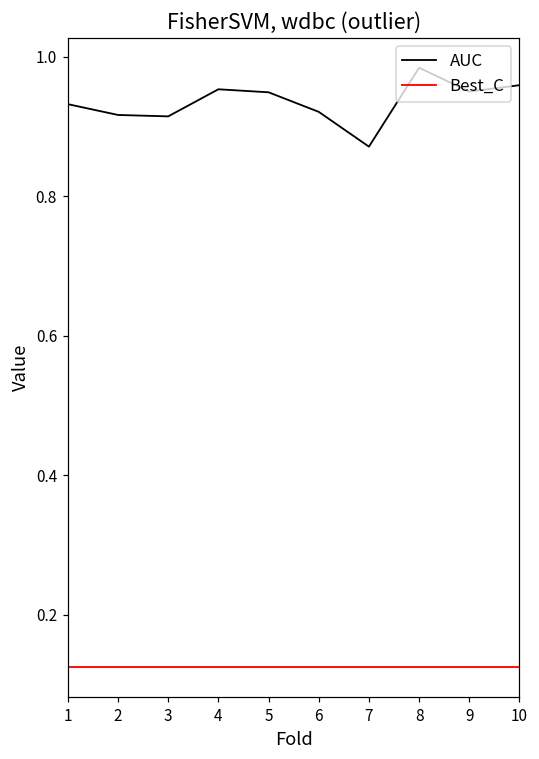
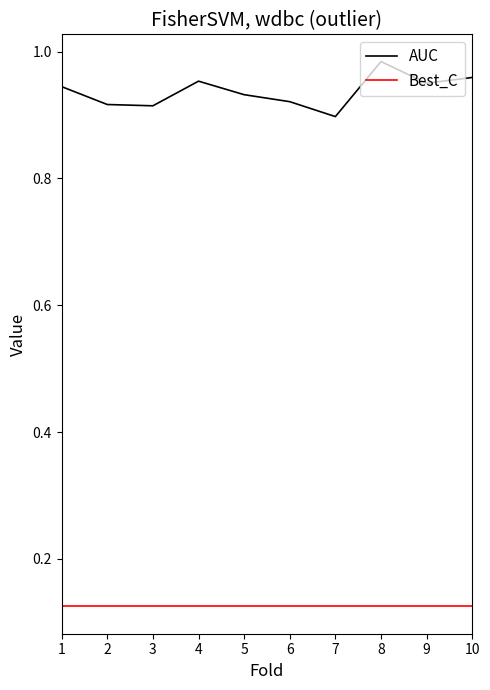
  {
    "AUC": {
-     "1": 0.93,
+     "1": 0.94,
      "2": 0.92,
      "3": 0.91,
      "4": 0.95,
-     "5": 0.95,
+     "5": 0.93,
      "6": 0.92,
-     "7": 0.87,
+     "7": 0.90,
      "10": 0.96
    },
    "Best_C": {
      "1": 0.13,
      "2": 0.13,
      "3": 0.13,
      "4": 0.13,
      "5": 0.13,
      "6": 0.13,
      "7": 0.13,
      "8": 0.13,
      "9": 0.13,
      "10": 0.13
    }
  }
